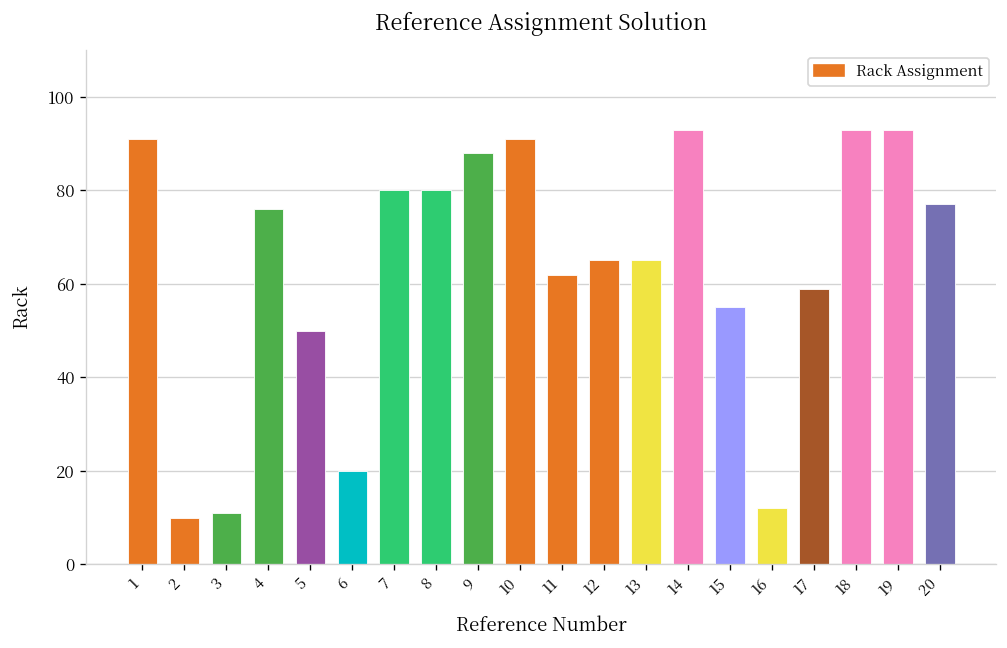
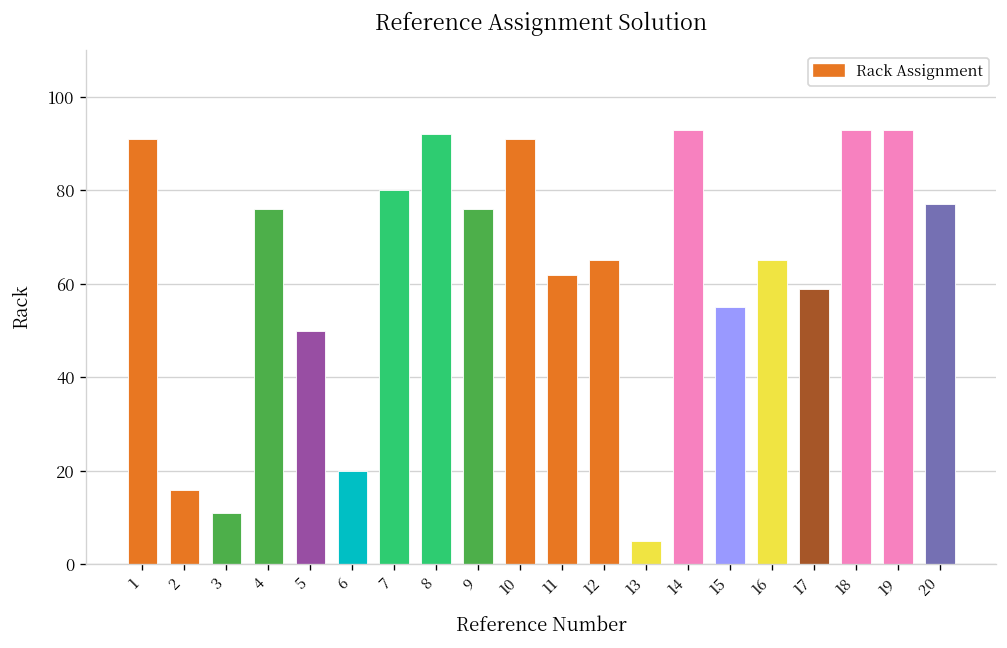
  {
    "1": 91,
-   "2": 10,
+   "2": 16,
    "3": 11,
    "4": 76,
    "5": 50,
    "6": 20,
    "7": 80,
-   "8": 80,
-   "9": 88,
+   "8": 92,
+   "9": 76,
    "10": 91,
    "11": 62,
    "12": 65,
-   "13": 65,
+   "13": 5,
    "14": 93,
    "15": 55,
-   "16": 12,
+   "16": 65,
    "17": 59,
    "18": 93,
    "19": 93,
    "20": 77
  }
